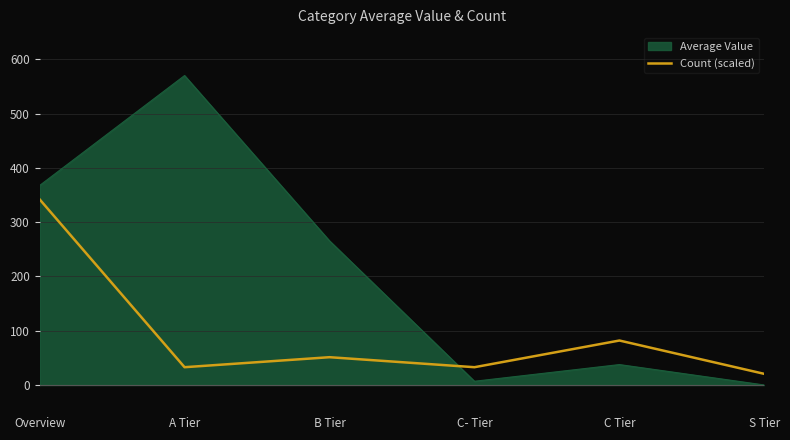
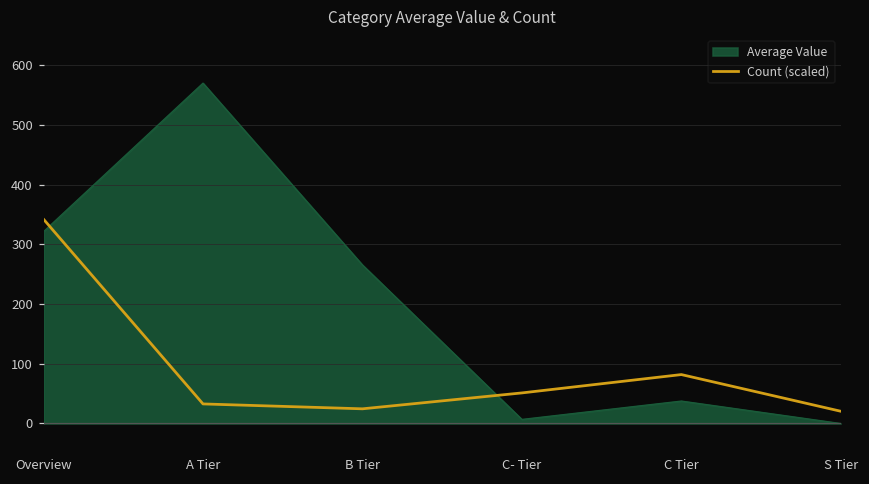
  {
    "Average Value": {
-     "Overview": 370,
+     "Overview": 320,
      "A Tier": 570,
      "B Tier": 270,
      "C- Tier": 10,
      "C Tier": 40,
      "S Tier": 0
    },
    "Count (scaled)": {
      "Overview": 340,
      "A Tier": 30,
-     "B Tier": 50,
-     "C- Tier": 30,
+     "B Tier": 20,
+     "C- Tier": 50,
      "C Tier": 80,
      "S Tier": 20
    }
  }
